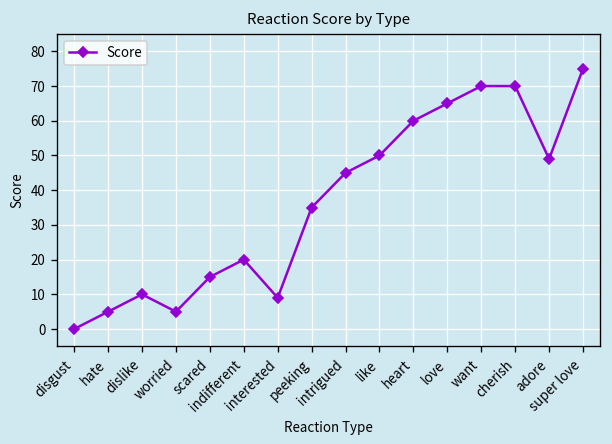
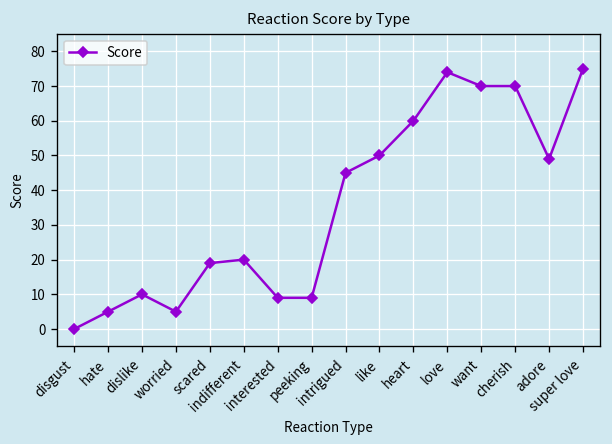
  {
    "disgust": 0,
    "hate": 5,
    "dislike": 10,
    "worried": 5,
-   "scared": 15,
+   "scared": 19,
    "indifferent": 20,
    "interested": 9,
-   "peeking": 35,
+   "peeking": 9,
    "intrigued": 45,
    "like": 50,
    "heart": 60,
-   "love": 65,
+   "love": 74,
    "want": 70,
    "cherish": 70,
    "adore": 49,
    "super love": 75
  }
